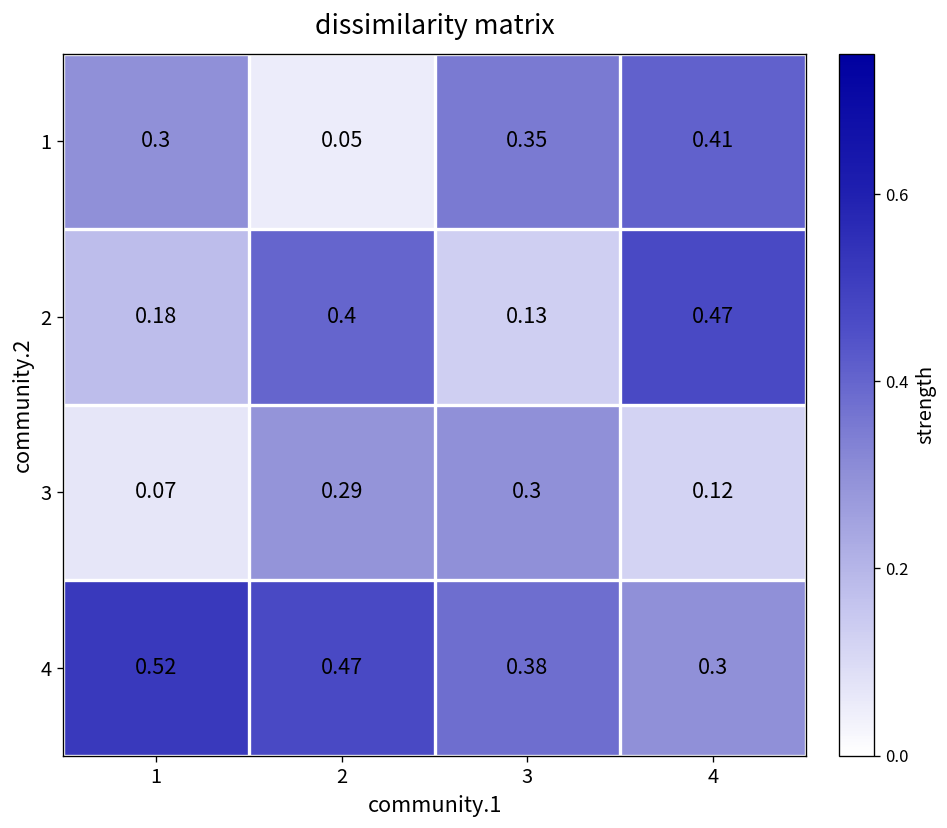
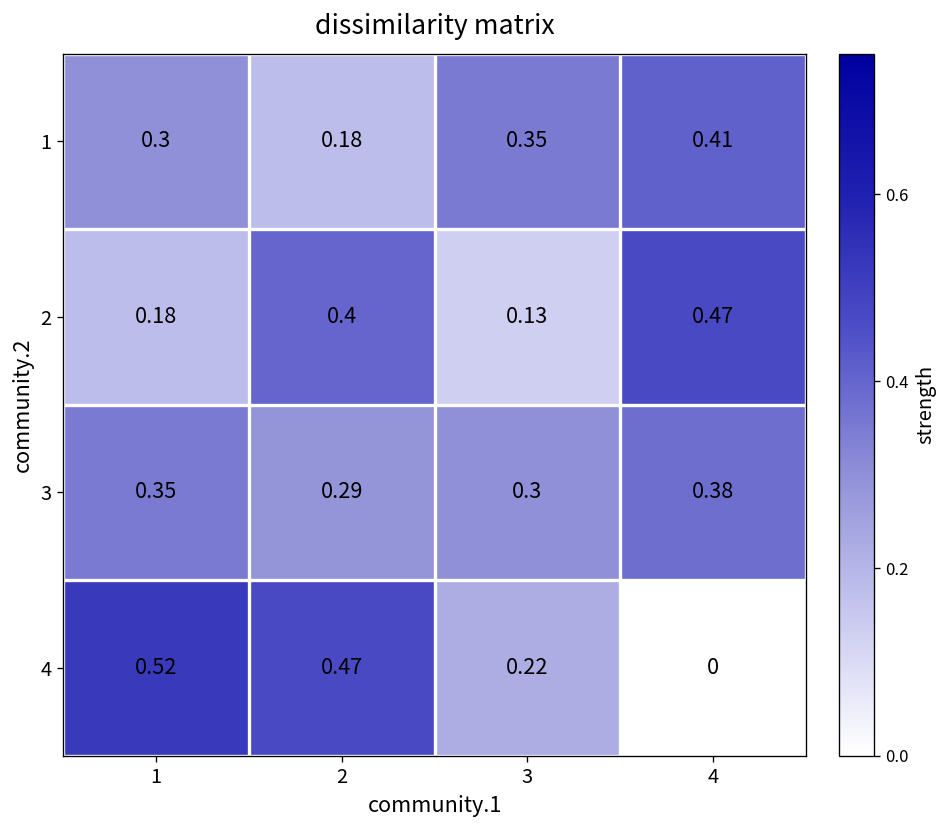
  {
    "1": {
      "1": 0.3,
-     "2": 0.05,
+     "2": 0.18,
      "3": 0.35,
      "4": 0.41
    },
    "2": {
      "1": 0.18,
      "2": 0.4,
      "3": 0.13,
      "4": 0.47
    },
    "3": {
-     "1": 0.07,
+     "1": 0.35,
      "2": 0.29,
      "3": 0.3,
-     "4": 0.12
+     "4": 0.38
    },
    "4": {
      "1": 0.52,
      "2": 0.47,
-     "3": 0.38,
-     "4": 0.3
+     "3": 0.22,
+     "4": 0
    }
  }
